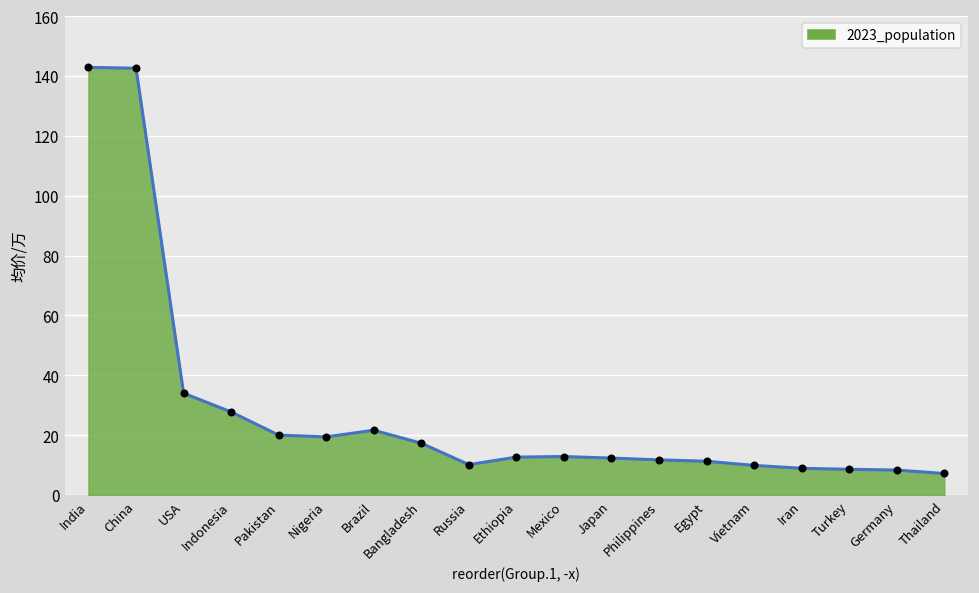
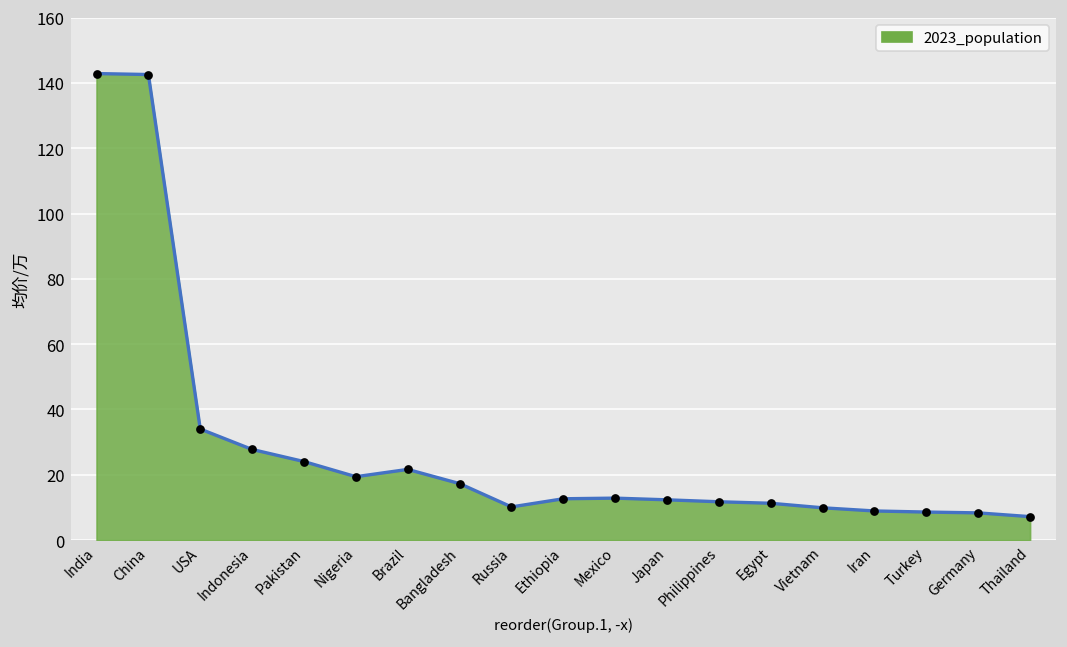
  {
    "India": 143,
    "China": 143,
    "USA": 34,
    "Indonesia": 28,
-   "Pakistan": 20,
+   "Pakistan": 24,
    "Nigeria": 19,
    "Brazil": 22,
    "Bangladesh": 17,
    "Russia": 10,
    "Ethiopia": 13,
    "Mexico": 13,
    "Japan": 12,
    "Philippines": 12,
    "Egypt": 11,
    "Vietnam": 10,
    "Iran": 9,
    "Turkey": 9,
    "Germany": 8,
    "Thailand": 7
  }
